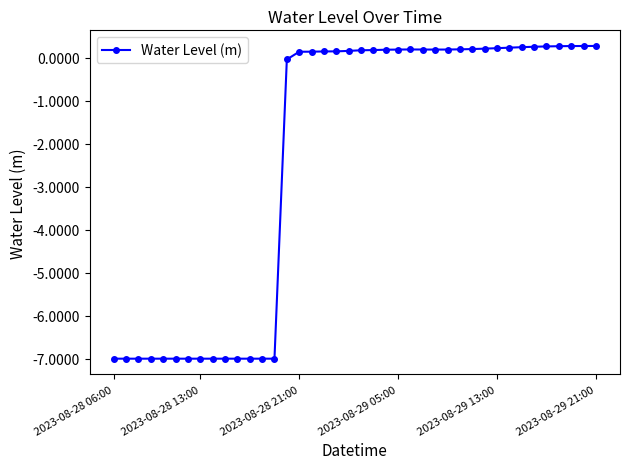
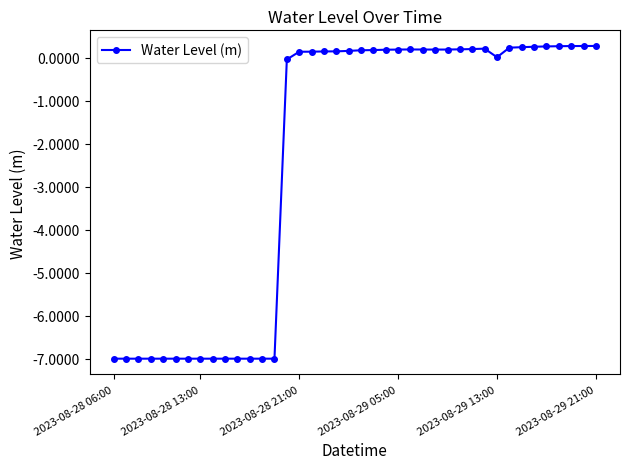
  {
    "2023-08-28 06:00": -7.0,
    "2023-08-28 13:00": -7.0,
    "2023-08-28 21:00": 0.1,
    "2023-08-29 05:00": 0.2,
-   "2023-08-29 13:00": 0.2,
+   "2023-08-29 13:00": 0.0,
    "2023-08-29 21:00": 0.3
  }
